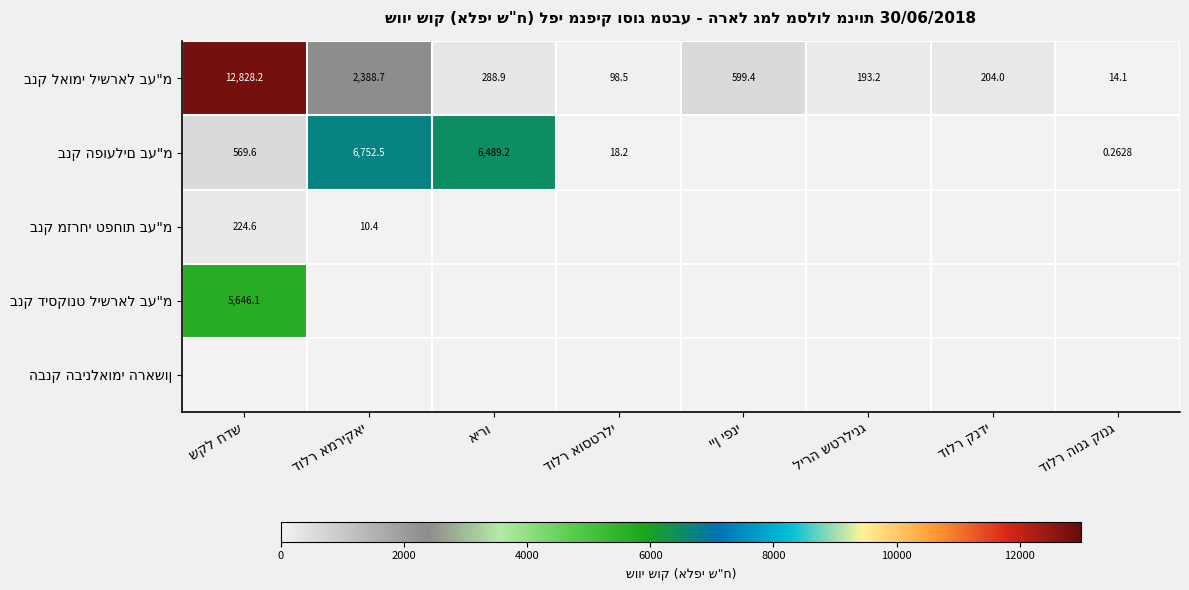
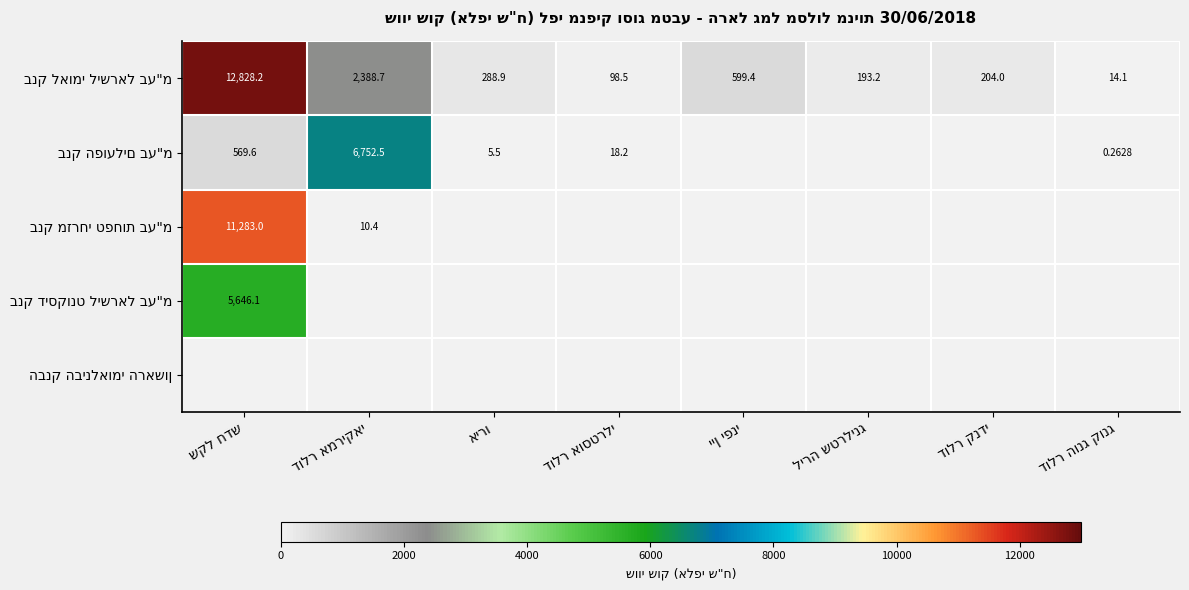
  {
    "בנק לאומי לישראל בע\"מ": {
      "שקל חדש": "12,828.2",
      "דולר אמריקאי": "2,388.7",
      "אירו": "288.9",
      "דולר אוסטרלי": "98.5",
      "יין יפני": "599.4",
      "לירה שטרלינג": "193.2",
      "דולר קנדי": "204.0",
      "דולר הונג קונג": "14.1"
    },
    "בנק הפועלים בע\"מ": {
      "שקל חדש": "569.6",
      "דולר אמריקאי": "6,752.5",
-     "אירו": "6,489.2",
+     "אירו": "5.5",
      "דולר אוסטרלי": "18.2",
      "דולר הונג קונג": "0.2628"
    },
    "בנק מזרחי טפחות בע\"מ": {
-     "שקל חדש": "224.6",
+     "שקל חדש": "11,283.0",
      "דולר אמריקאי": "10.4"
    },
    "בנק דיסקונט לישראל בע\"מ": {
      "שקל חדש": "5,646.1"
    }
  }
